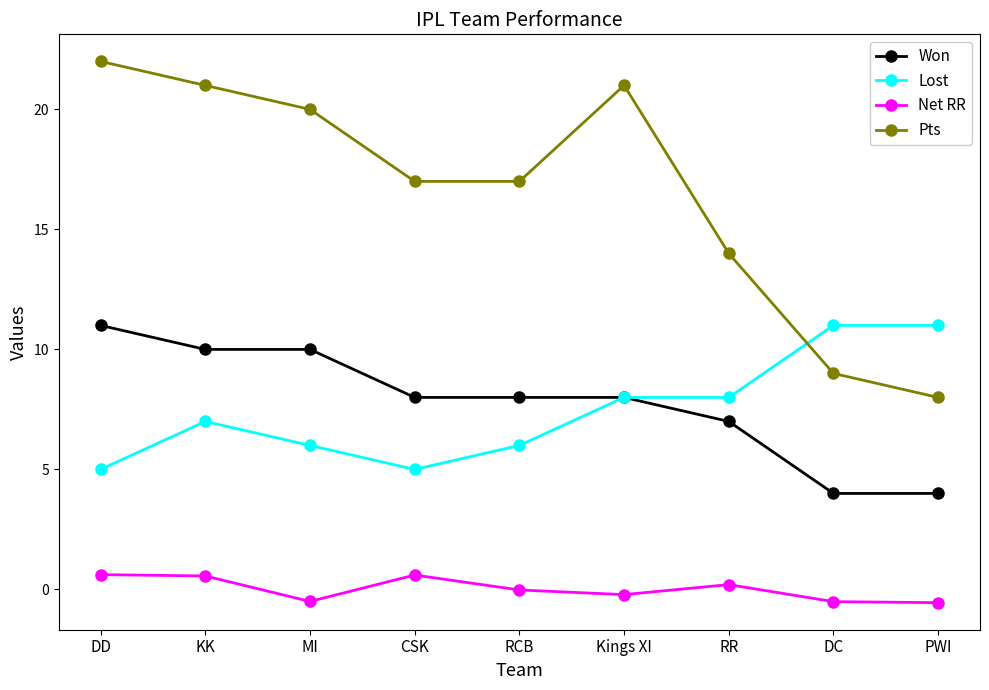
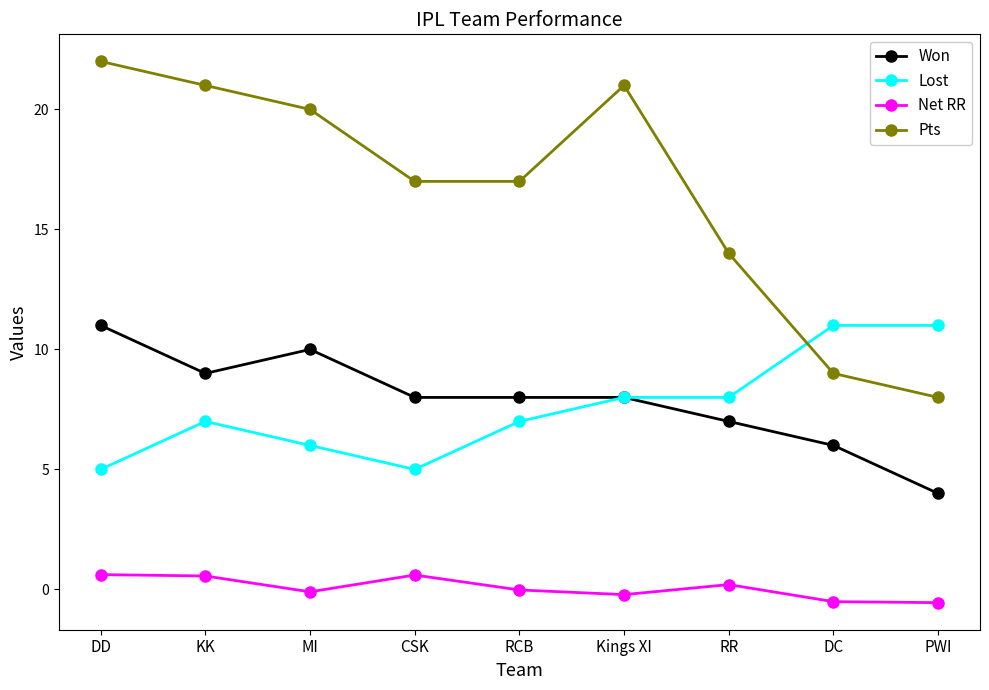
  {
    "Won": {
      "DD": 11,
-     "KK": 10,
+     "KK": 9,
      "MI": 10,
      "CSK": 8,
      "RCB": 8,
      "RR": 7,
-     "DC": 4,
+     "DC": 6,
      "PWI": 4
    },
    "Lost": {
      "DD": 5,
      "KK": 7,
      "MI": 6,
      "CSK": 5,
-     "RCB": 6,
+     "RCB": 7,
      "RR": 8,
      "DC": 11,
      "PWI": 11
    },
    "Net RR": {
      "DD": 0.6,
      "KK": 0.6,
-     "MI": -0.5,
+     "MI": -0.1,
      "CSK": 0.6,
      "RCB": 0.0,
      "Kings XI": -0.2,
      "RR": 0.2,
      "DC": -0.5,
      "PWI": -0.6
    },
    "Pts": {
      "DD": 22.0,
      "KK": 21.0,
      "MI": 20.0,
      "CSK": 17.0,
      "RCB": 17.0,
      "Kings XI": 21.0,
      "RR": 14.0,
      "DC": 9.0,
      "PWI": 8.0
    }
  }
